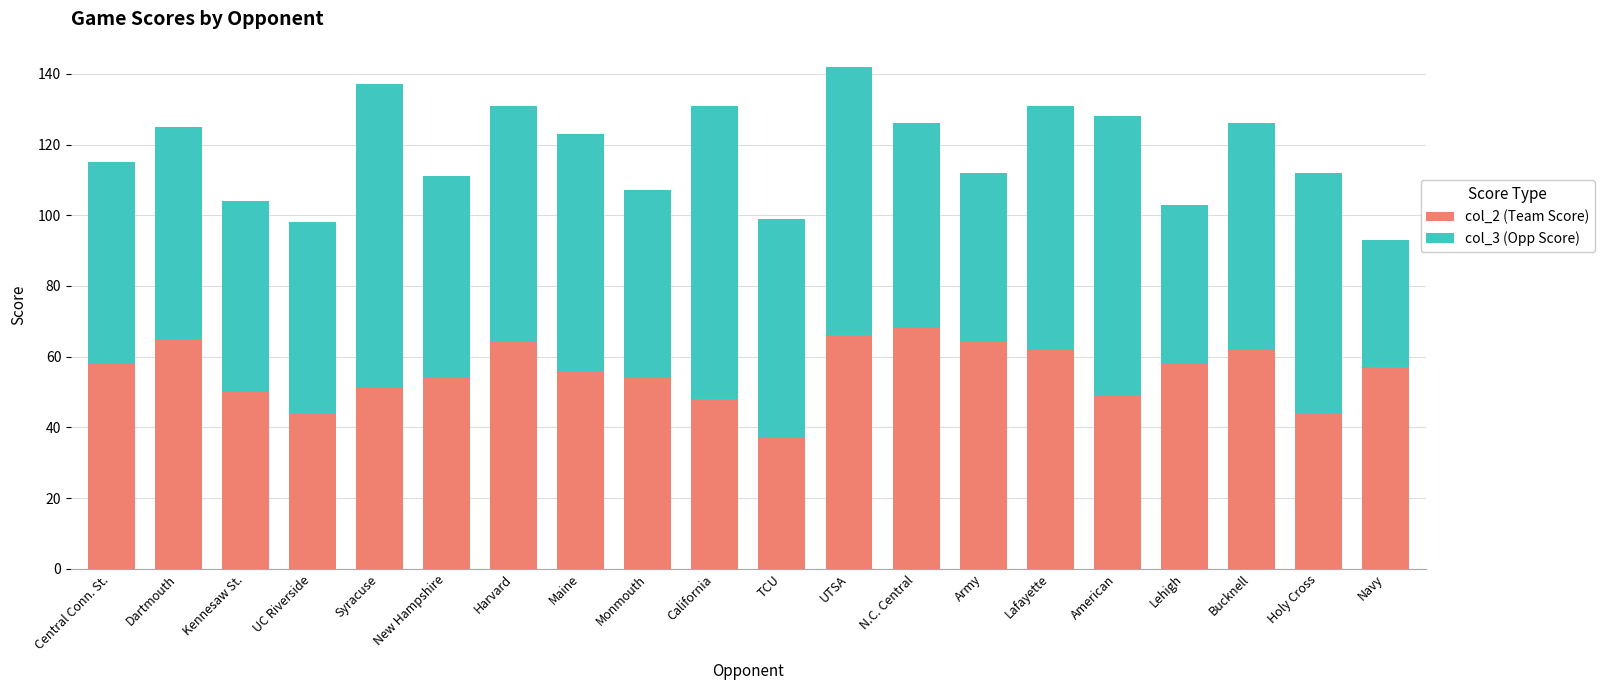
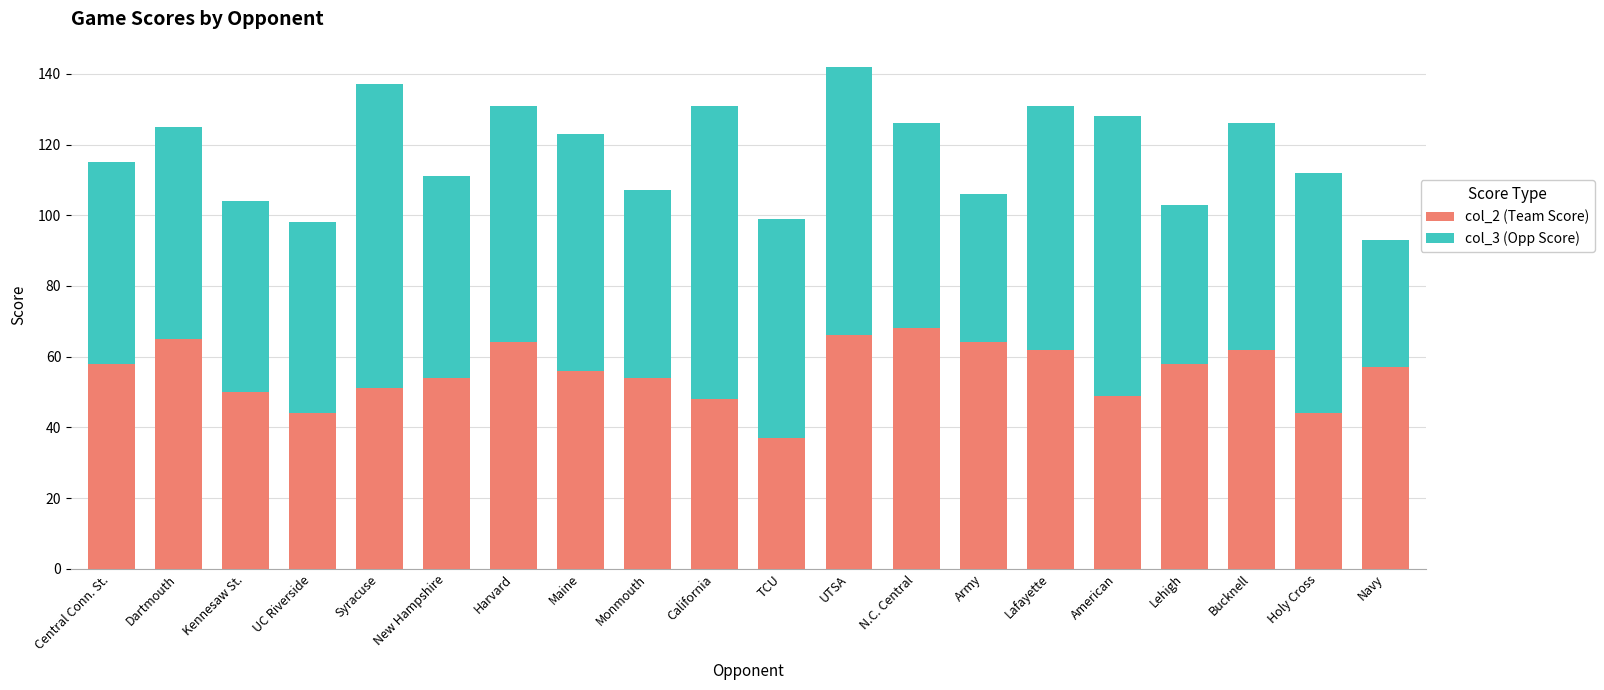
  {
    "col_2 (Team Score)": {
      "Central Conn. St.": 58,
      "Dartmouth": 65,
      "Kennesaw St.": 50,
      "UC Riverside": 44,
      "Syracuse": 51,
      "New Hampshire": 54,
      "Harvard": 64,
      "Maine": 56,
      "Monmouth": 54,
      "California": 48,
      "TCU": 37,
      "UTSA": 66,
      "N.C. Central": 68,
      "Army": 64,
      "Lafayette": 62,
      "American": 49,
      "Lehigh": 58,
      "Bucknell": 62,
      "Holy Cross": 44,
      "Navy": 57
    },
    "col_3 (Opp Score)": {
      "Central Conn. St.": 57,
      "Dartmouth": 60,
      "Kennesaw St.": 54,
      "UC Riverside": 54,
      "Syracuse": 86,
      "New Hampshire": 57,
      "Harvard": 67,
      "Maine": 67,
      "Monmouth": 53,
      "California": 83,
      "TCU": 62,
      "UTSA": 76,
      "N.C. Central": 58,
-     "Army": 48,
+     "Army": 42,
      "Lafayette": 69,
      "American": 79,
      "Lehigh": 45,
      "Bucknell": 64,
      "Holy Cross": 68,
      "Navy": 36
    }
  }
